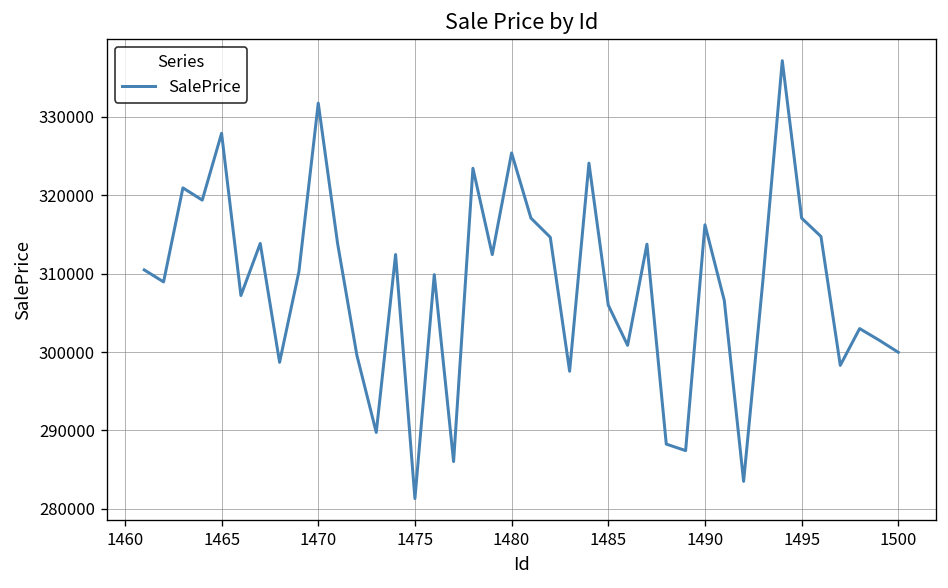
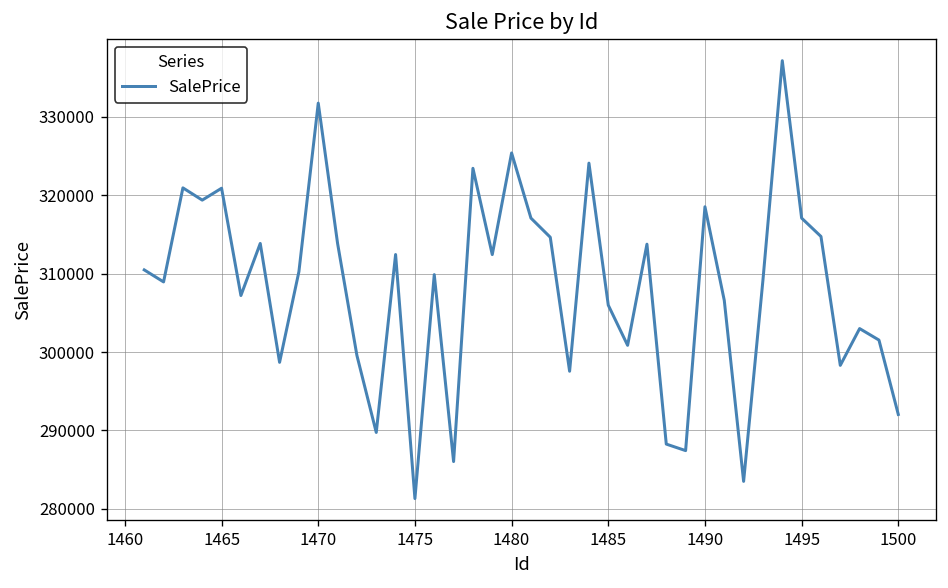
  {
-   "1465": 328000,
+   "1465": 321000,
    "1470": 332000,
    "1475": 281000,
    "1480": 325000,
    "1485": 306000,
-   "1490": 316000,
+   "1490": 319000,
    "1495": 317000,
-   "1500": 300000
+   "1500": 292000
  }
